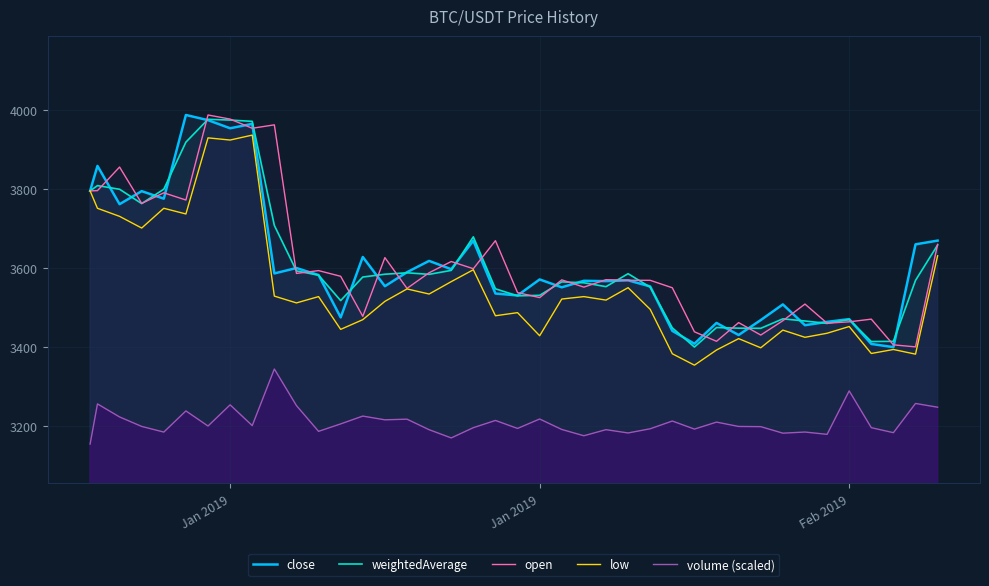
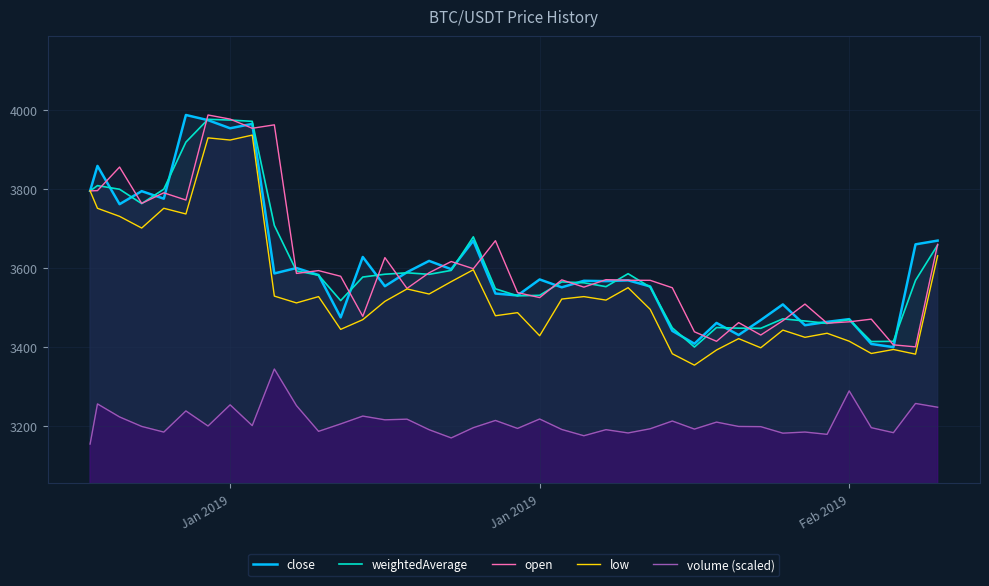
  {
    "low": {
-     "Feb 2019": 3450
+     "Feb 2019": 3410
    },
    "volume (scaled)": {
      "Feb 2019": 3290
    }
  }
